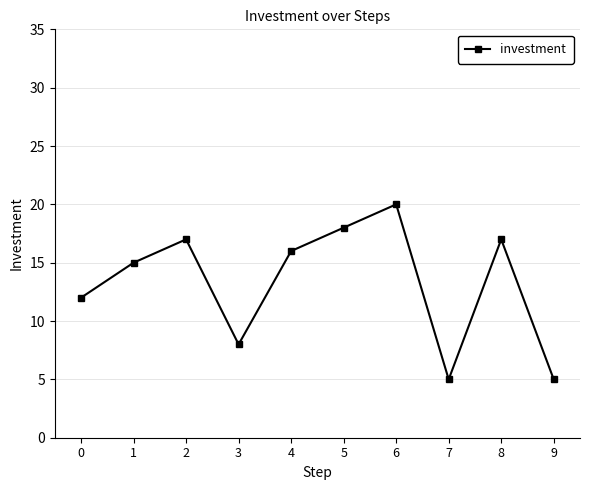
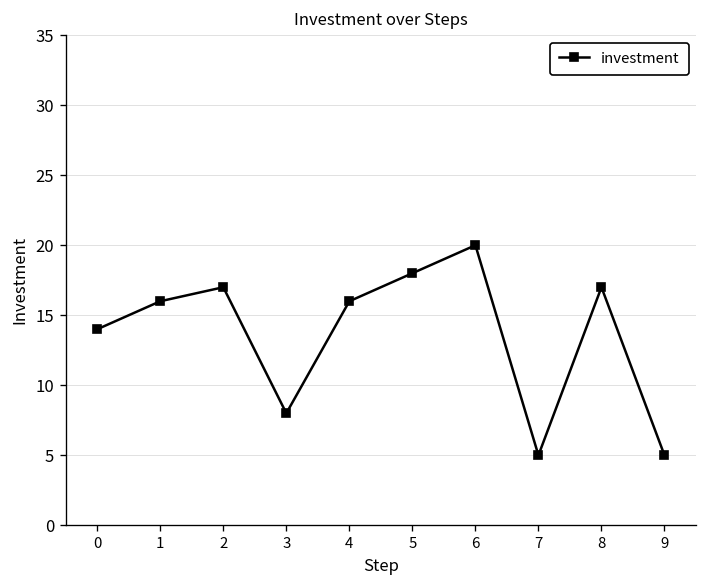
  {
-   "0": 12,
-   "1": 15,
+   "0": 14,
+   "1": 16,
    "2": 17,
    "3": 8,
    "4": 16,
    "5": 18,
    "6": 20,
    "7": 5,
    "8": 17,
    "9": 5
  }
